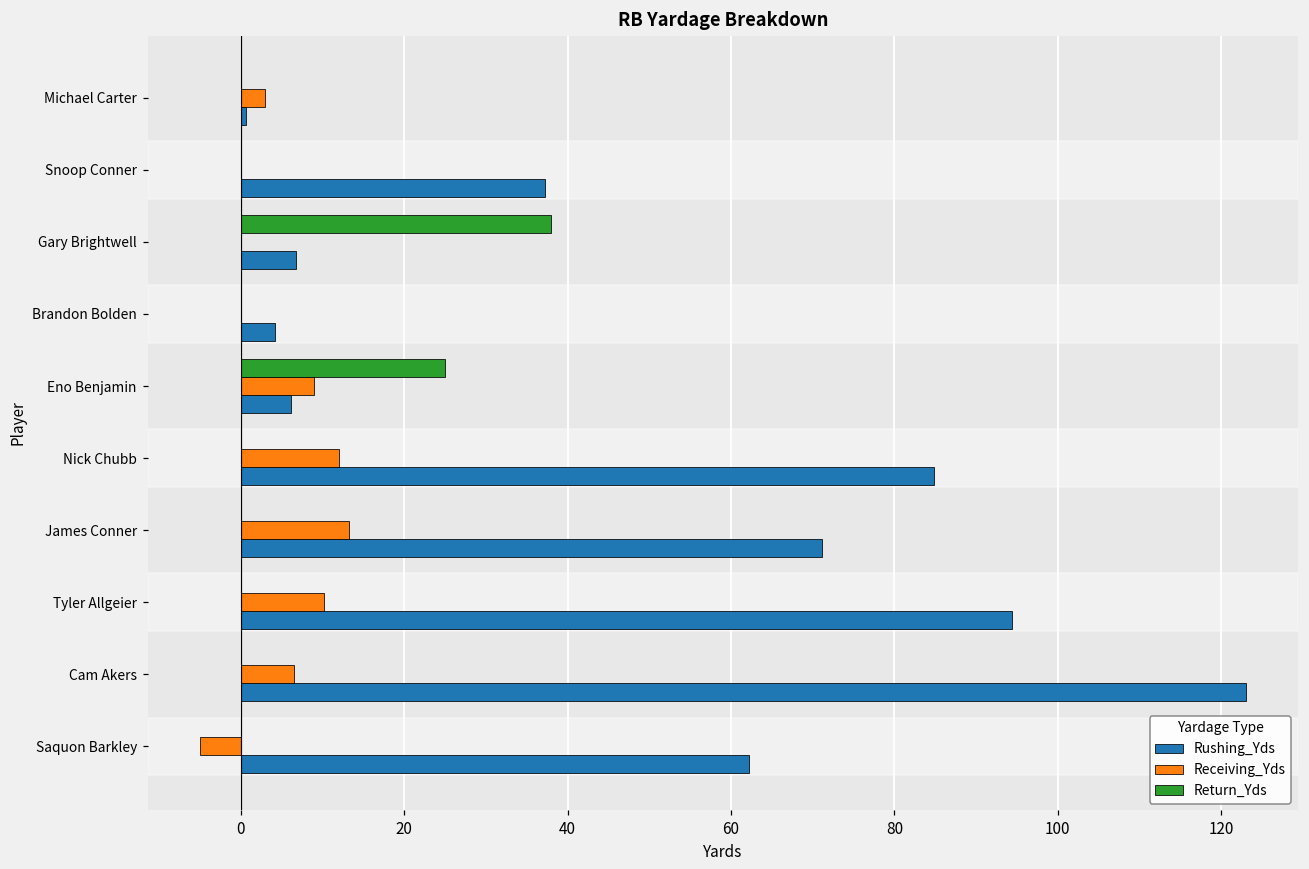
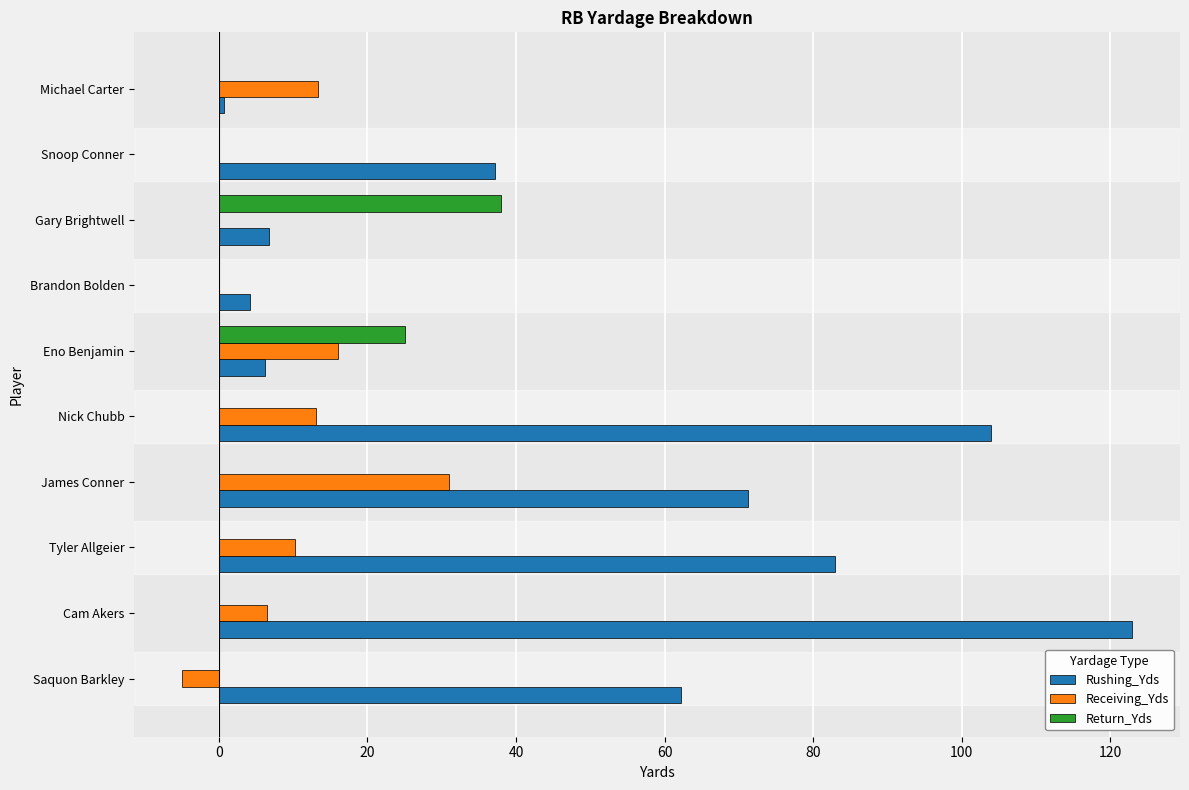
  {
    "Rushing_Yds": {
      "Michael Carter": 1,
      "Snoop Conner": 37,
      "Gary Brightwell": 7,
      "Brandon Bolden": 4,
      "Eno Benjamin": 6,
-     "Nick Chubb": 85,
+     "Nick Chubb": 104,
      "James Conner": 71,
-     "Tyler Allgeier": 94,
+     "Tyler Allgeier": 83,
      "Cam Akers": 123,
      "Saquon Barkley": 62
    },
    "Receiving_Yds": {
-     "Michael Carter": 3,
+     "Michael Carter": 13,
      "Snoop Conner": 0,
      "Gary Brightwell": 0,
      "Brandon Bolden": 0,
-     "Eno Benjamin": 9,
-     "Nick Chubb": 12,
-     "James Conner": 13,
+     "Eno Benjamin": 16,
+     "Nick Chubb": 13,
+     "James Conner": 31,
      "Tyler Allgeier": 10,
      "Cam Akers": 7,
      "Saquon Barkley": -5
    },
    "Return_Yds": {
      "Michael Carter": 0,
      "Snoop Conner": 0,
      "Gary Brightwell": 38,
      "Brandon Bolden": 0,
      "Eno Benjamin": 25,
      "Nick Chubb": 0,
      "James Conner": 0,
      "Tyler Allgeier": 0,
      "Cam Akers": 0,
      "Saquon Barkley": 0
    }
  }
